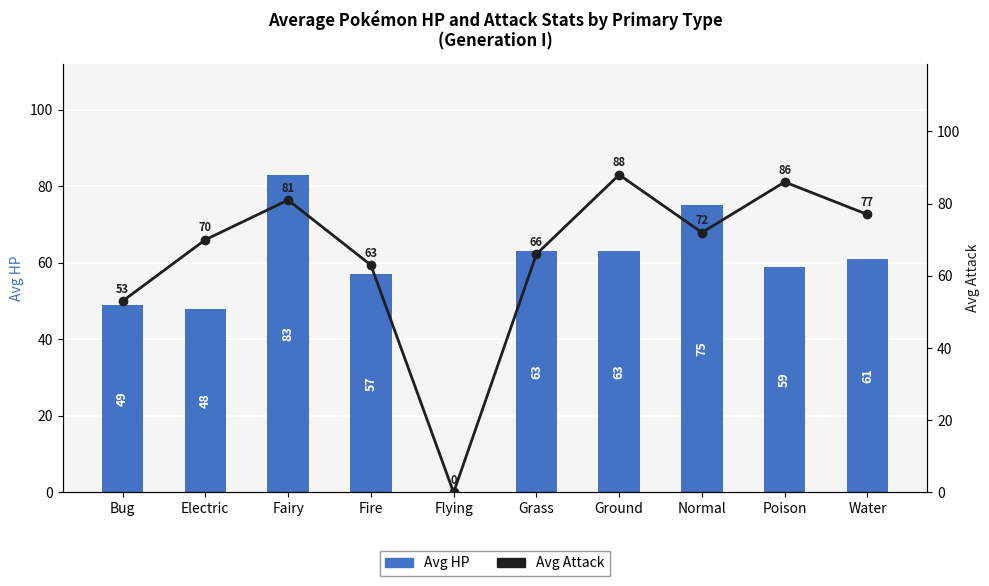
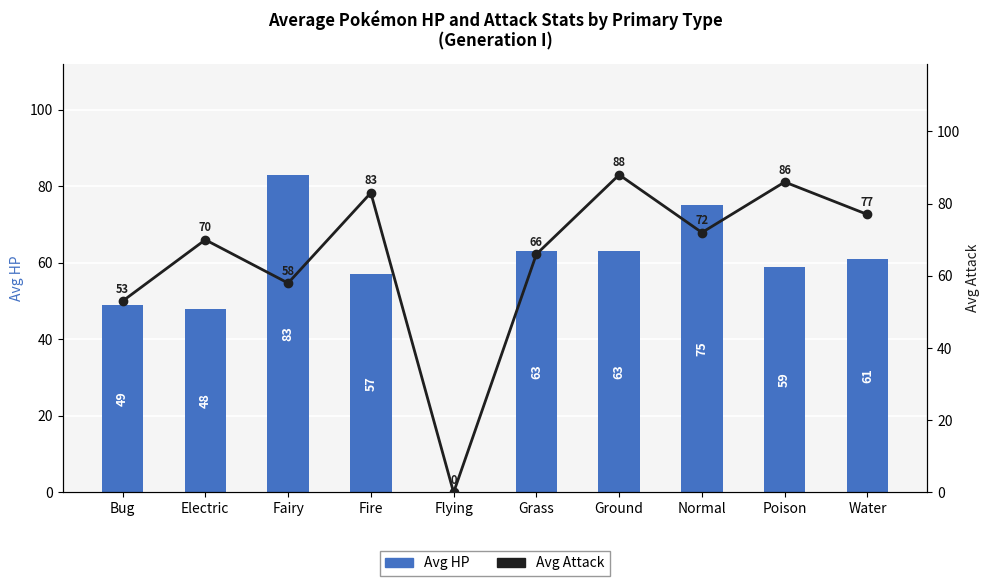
  {
    "Avg HP": {
      "Bug": 49,
      "Electric": 48,
      "Fairy": 83,
      "Fire": 57,
      "Flying": 0,
      "Grass": 63,
      "Ground": 63,
      "Normal": 75,
      "Poison": 59,
      "Water": 61
    },
    "Avg Attack": {
      "Bug": 53,
      "Electric": 70,
-     "Fairy": 81,
-     "Fire": 63,
+     "Fairy": 58,
+     "Fire": 83,
      "Flying": 0,
      "Grass": 66,
      "Ground": 88,
      "Normal": 72,
      "Poison": 86,
      "Water": 77
    }
  }
